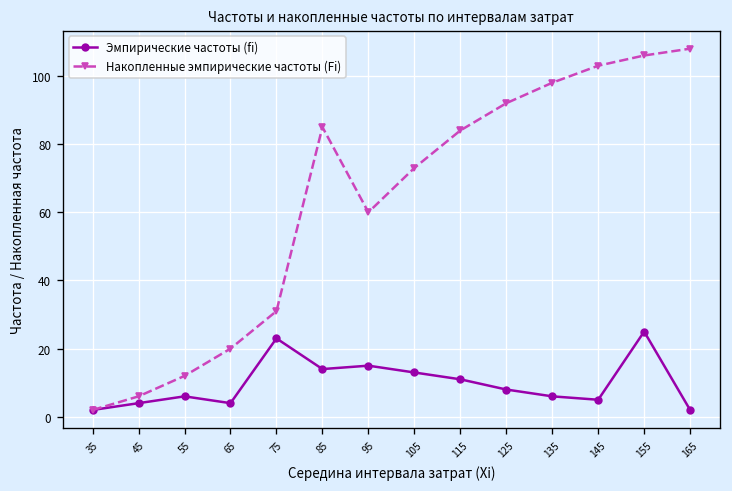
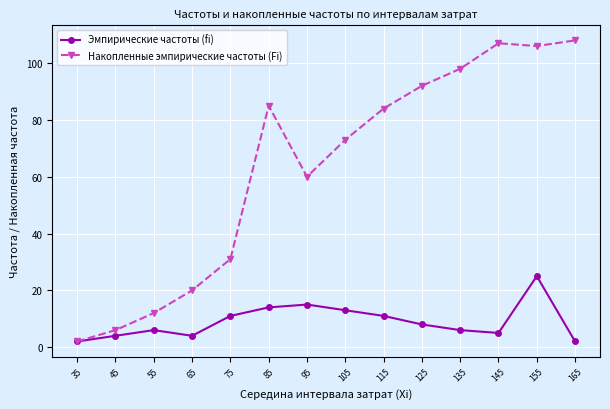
  {
    "Эмпирические частоты (fi)": {
      "45": 4,
      "55": 6,
      "65": 4,
-     "75": 23,
+     "75": 11,
      "85": 14,
      "95": 15,
      "105": 13,
      "115": 11,
      "125": 8,
      "135": 6,
      "145": 5,
      "155": 25,
      "165": 2
    },
    "Накопленные эмпирические частоты (Fi)": {
      "45": 6,
      "55": 12,
      "65": 20,
      "75": 31,
      "85": 85,
      "95": 60,
      "105": 73,
      "115": 84,
      "125": 92,
      "135": 98,
-     "145": 103,
+     "145": 107,
      "155": 106,
      "165": 108
    }
  }
